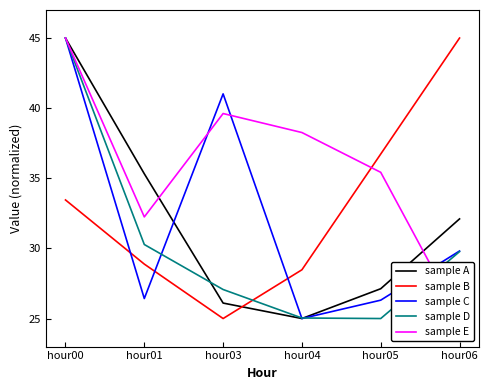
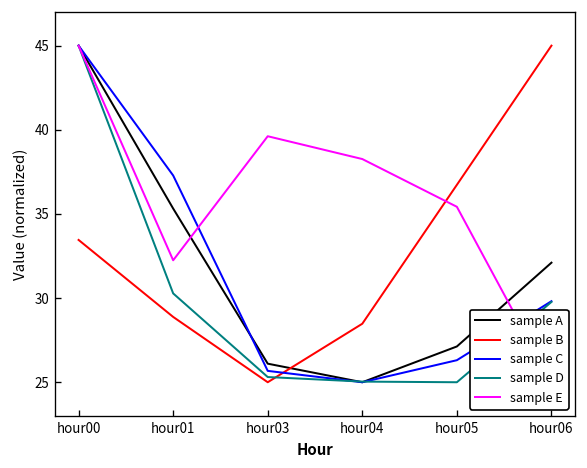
  {
    "sample A": {
      "hour01": 35.3,
      "hour03": 26.1,
      "hour05": 27.1,
      "hour06": 32.1
    },
    "sample B": {
      "hour00": 33.5,
      "hour01": 28.9,
      "hour03": 25.0,
      "hour04": 28.5,
      "hour05": 36.7,
      "hour06": 45.0
    },
    "sample C": {
-     "hour01": 26.4,
-     "hour03": 41.0,
+     "hour01": 37.3,
+     "hour03": 25.7,
      "hour05": 26.3
    },
    "sample D": {
      "hour01": 30.3,
-     "hour03": 27.1,
+     "hour03": 25.3,
      "hour05": 25.0
    },
    "sample E": {
      "hour01": 32.2,
      "hour03": 39.6,
      "hour04": 38.3,
      "hour05": 35.4
    }
  }
